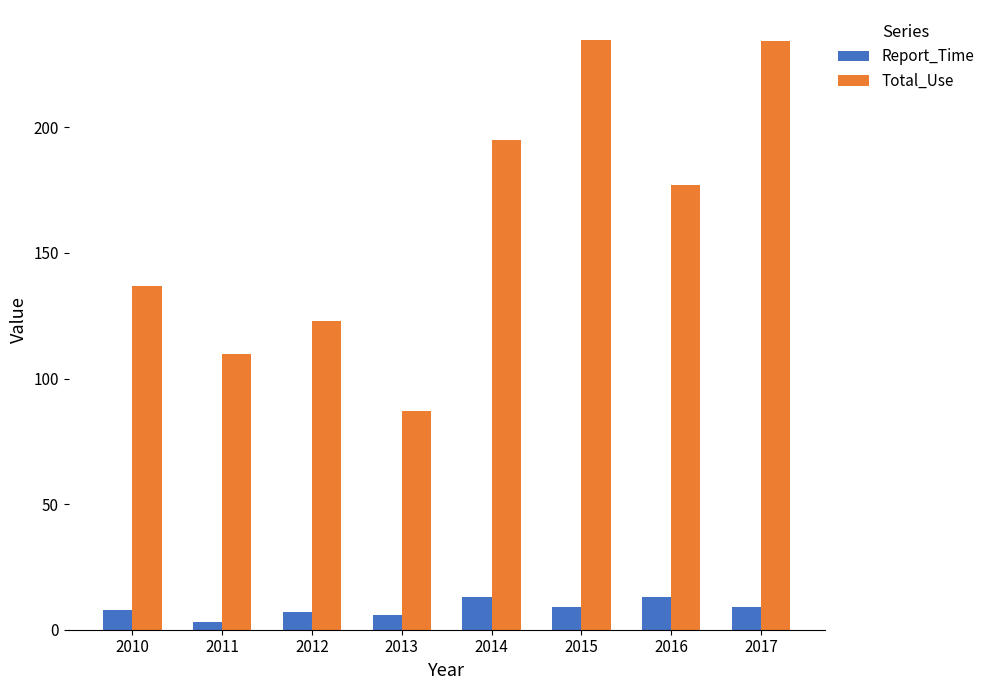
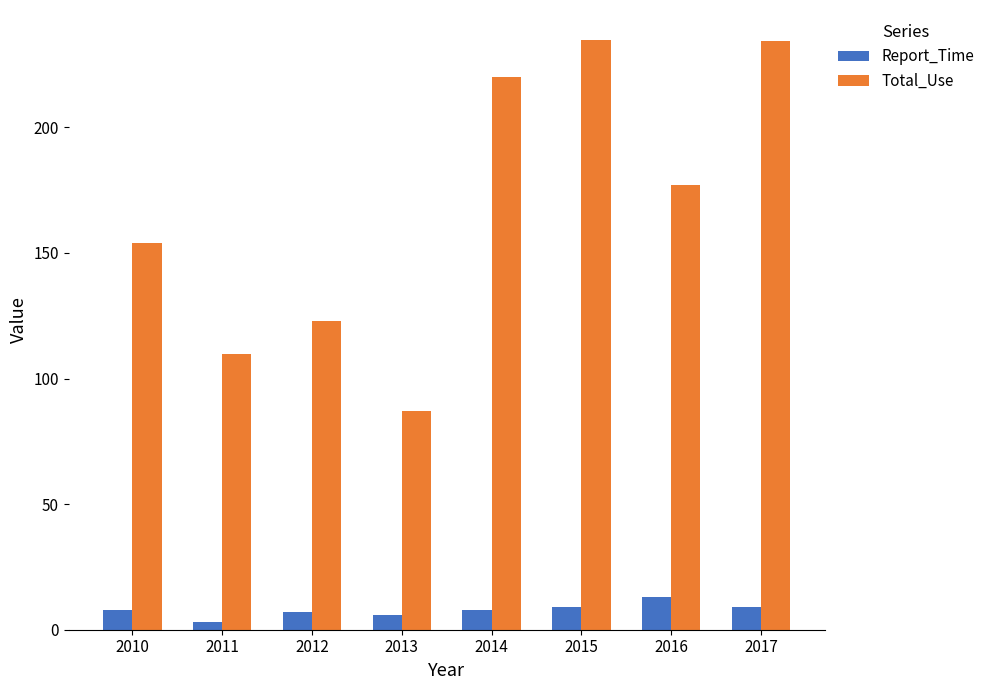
  {
    "Report_Time": {
      "2010": 8,
      "2011": 3,
      "2012": 7,
      "2013": 6,
-     "2014": 13,
+     "2014": 8,
      "2015": 9,
      "2016": 13,
      "2017": 9
    },
    "Total_Use": {
-     "2010": 137,
+     "2010": 154,
      "2011": 110,
      "2012": 123,
      "2013": 87,
-     "2014": 195,
+     "2014": 220,
      "2015": 235,
      "2016": 177,
      "2017": 234
    }
  }
